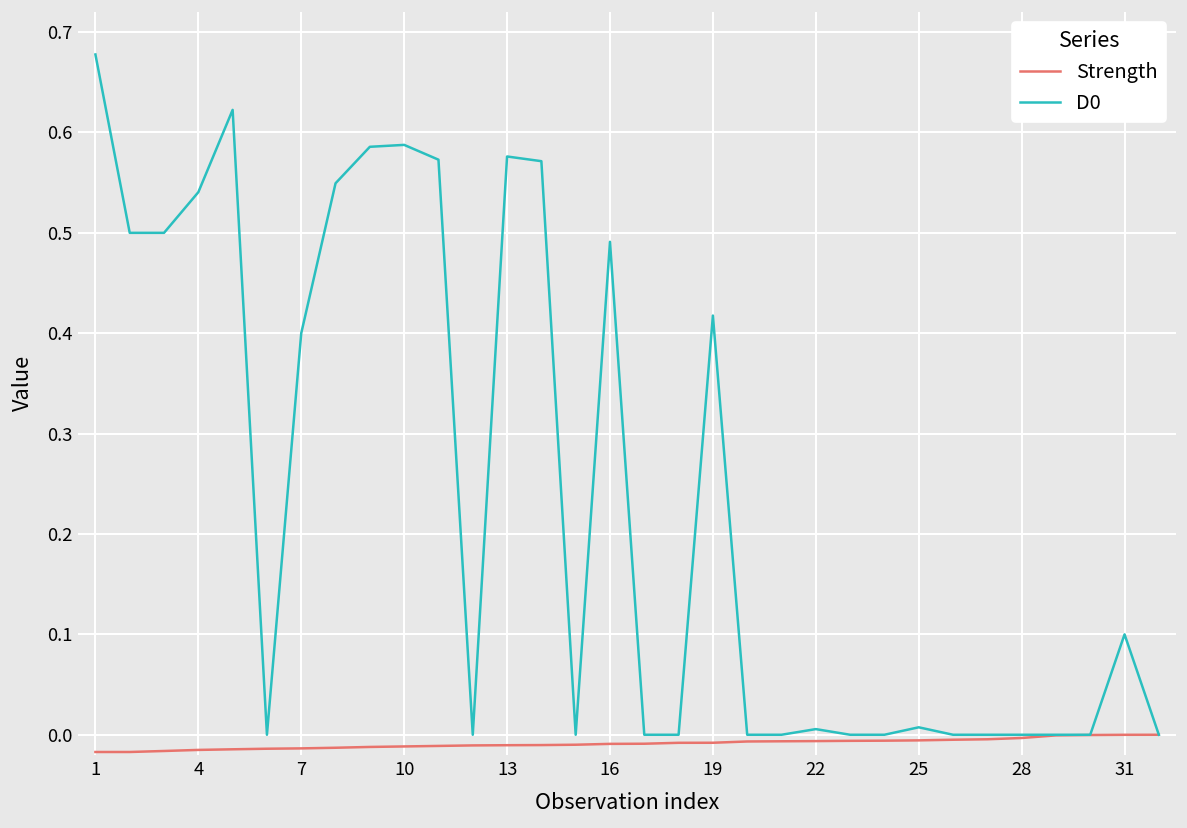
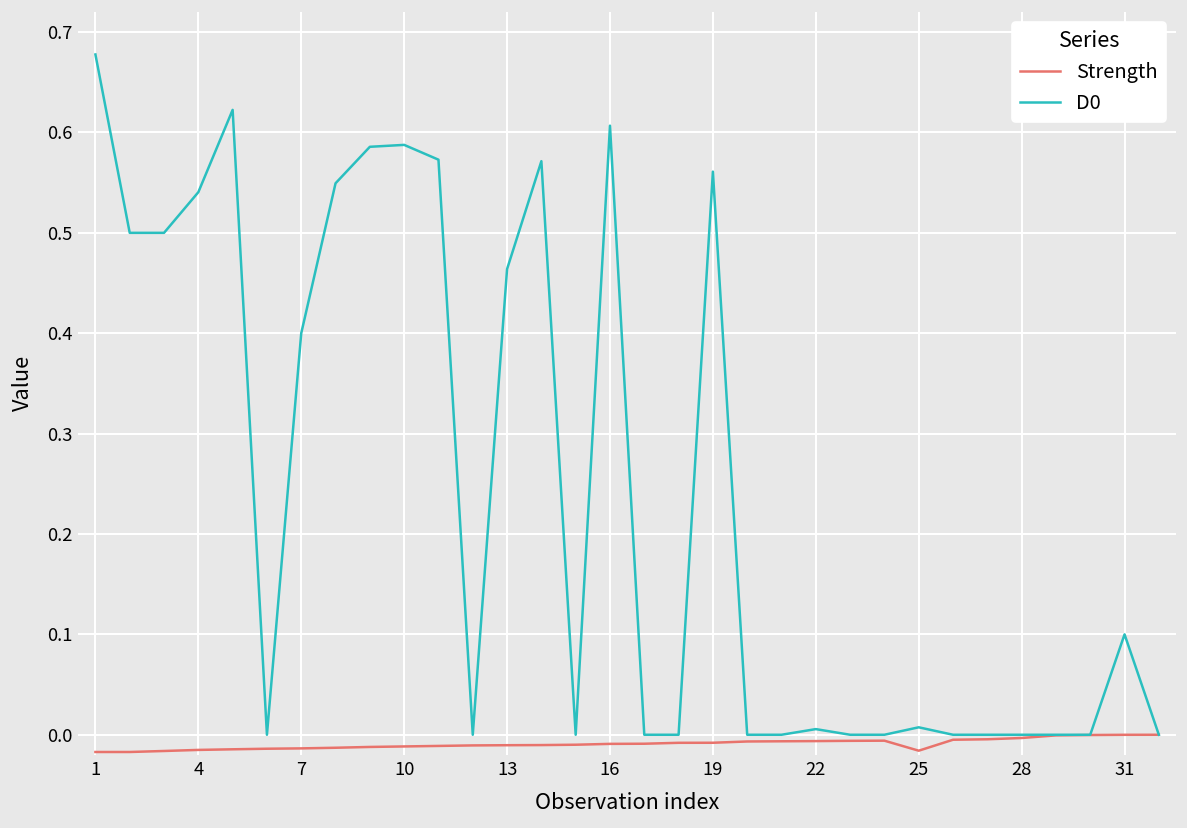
  {
    "Strength": {
      "1": -0.02,
      "4": -0.02,
      "7": -0.01,
      "10": -0.01,
      "13": -0.01,
      "16": -0.01,
      "19": -0.01,
      "22": -0.01,
-     "25": -0.01,
+     "25": -0.02,
      "28": 0.00,
      "31": 0.00
    },
    "D0": {
      "1": 0.68,
      "4": 0.54,
      "7": 0.40,
      "10": 0.59,
-     "13": 0.58,
-     "16": 0.49,
-     "19": 0.42,
+     "13": 0.46,
+     "16": 0.61,
+     "19": 0.56,
      "22": 0.01,
      "25": 0.01,
      "28": 0.00,
      "31": 0.10
    }
  }
